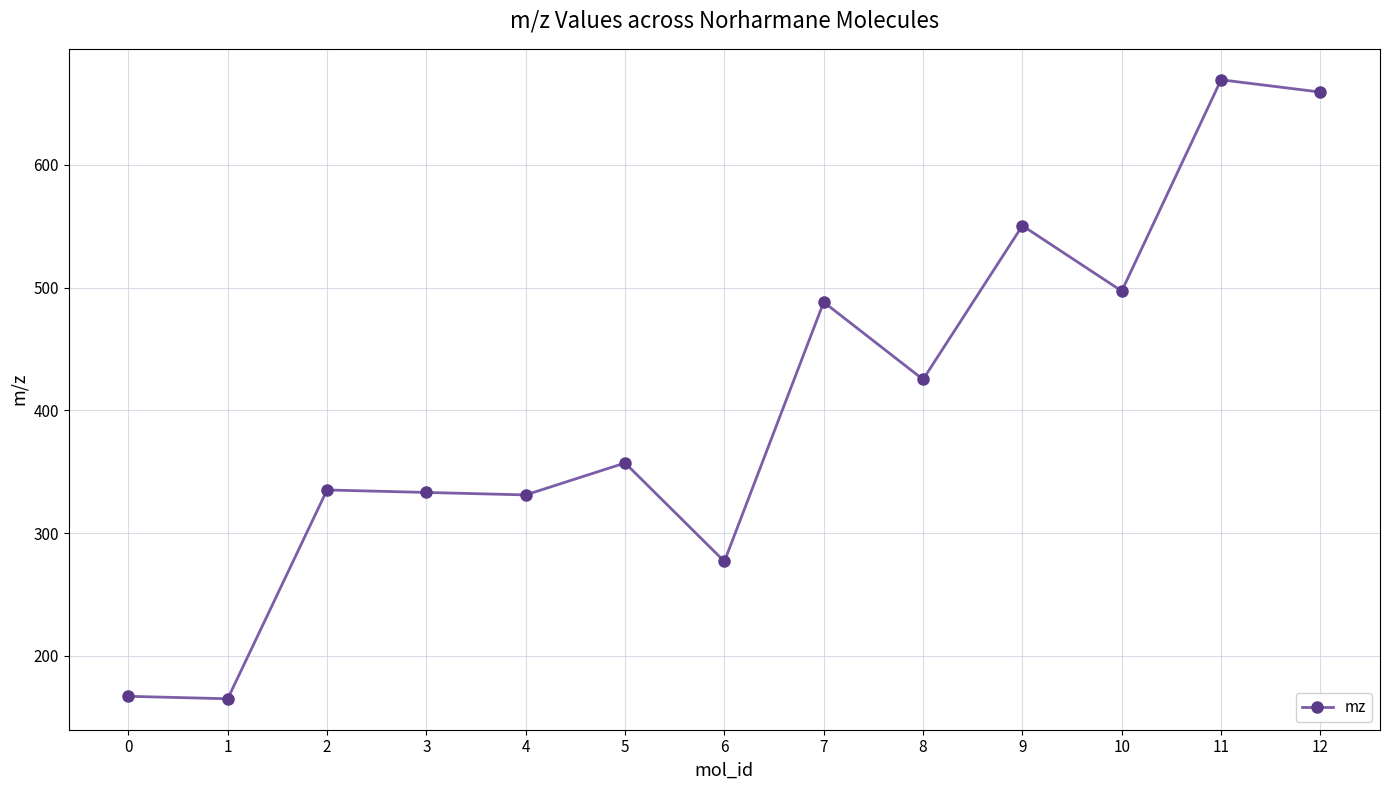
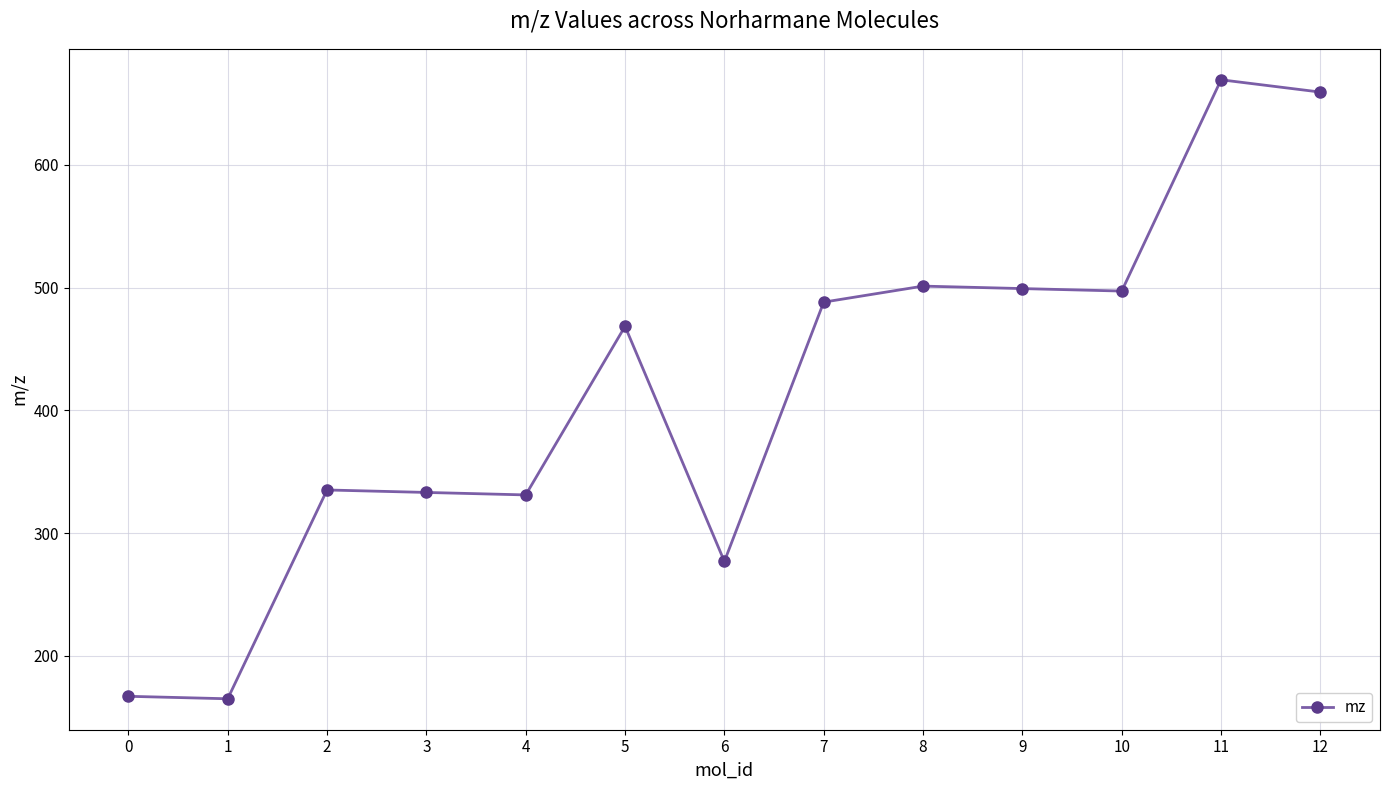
  {
    "0": 167,
    "1": 165,
    "2": 335,
    "3": 333,
    "4": 331,
-   "5": 357,
+   "5": 468,
    "6": 277,
    "7": 488,
-   "8": 425,
-   "9": 550,
+   "8": 501,
+   "9": 499,
    "10": 497,
    "11": 669,
    "12": 659
  }
